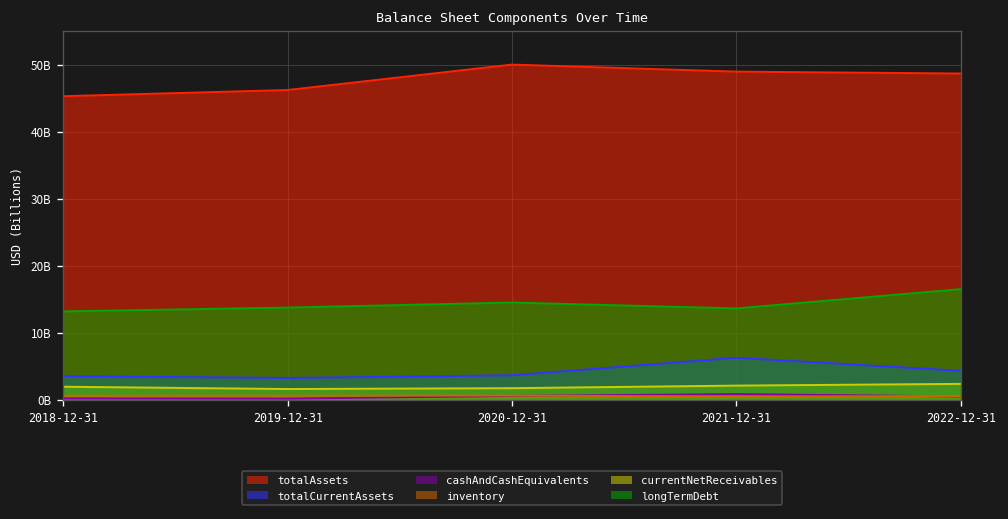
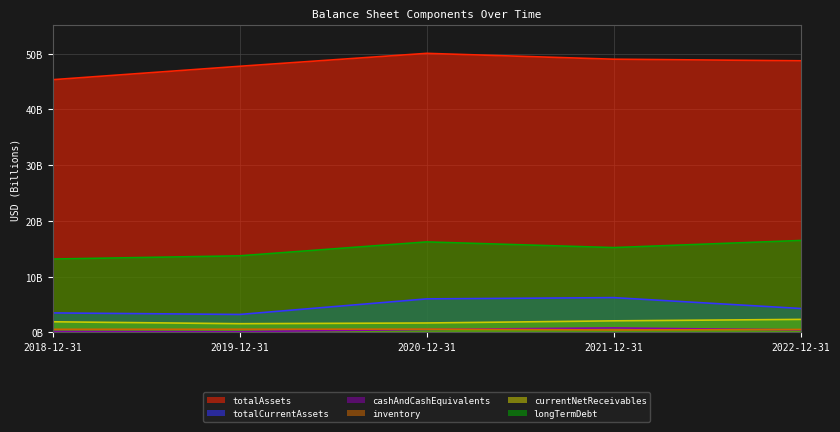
  {
    "totalAssets": {
      "2018-12-31": 45000000000,
-     "2019-12-31": 46000000000,
+     "2019-12-31": 48000000000,
      "2020-12-31": 50000000000,
      "2021-12-31": 49000000000,
      "2022-12-31": 49000000000
    },
    "totalCurrentAssets": {
      "2018-12-31": 4000000000,
      "2019-12-31": 3000000000,
-     "2020-12-31": 4000000000,
+     "2020-12-31": 6000000000,
      "2021-12-31": 6000000000,
      "2022-12-31": 4000000000
    },
    "currentNetReceivables": {
      "2018-12-31": 2000000000,
      "2019-12-31": 2000000000,
      "2020-12-31": 2000000000,
      "2021-12-31": 2000000000,
      "2022-12-31": 2000000000
    },
    "longTermDebt": {
      "2018-12-31": 13000000000,
      "2019-12-31": 14000000000,
-     "2020-12-31": 14000000000,
-     "2021-12-31": 14000000000,
+     "2020-12-31": 16000000000,
+     "2021-12-31": 15000000000,
      "2022-12-31": 16000000000
    }
  }
